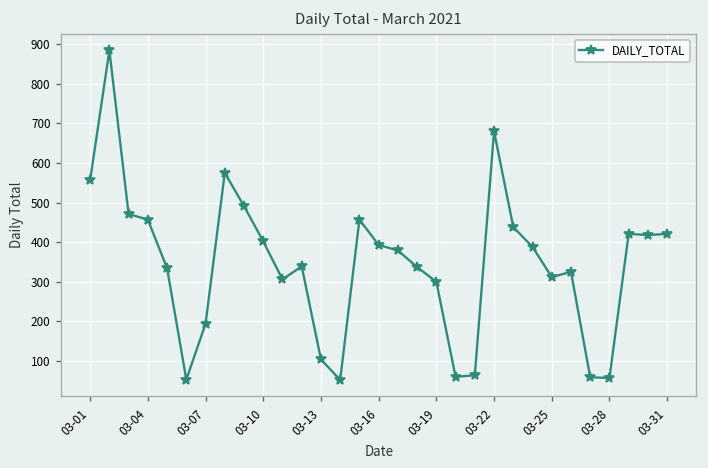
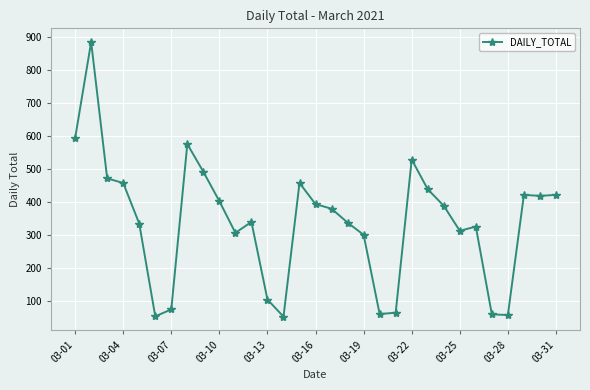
  {
-   "03-01": 560,
+   "03-01": 590,
    "03-04": 460,
-   "03-07": 190,
+   "03-07": 70,
    "03-10": 400,
    "03-13": 100,
    "03-16": 390,
    "03-19": 300,
-   "03-22": 680,
+   "03-22": 530,
    "03-25": 310,
    "03-28": 60,
    "03-31": 420
  }
